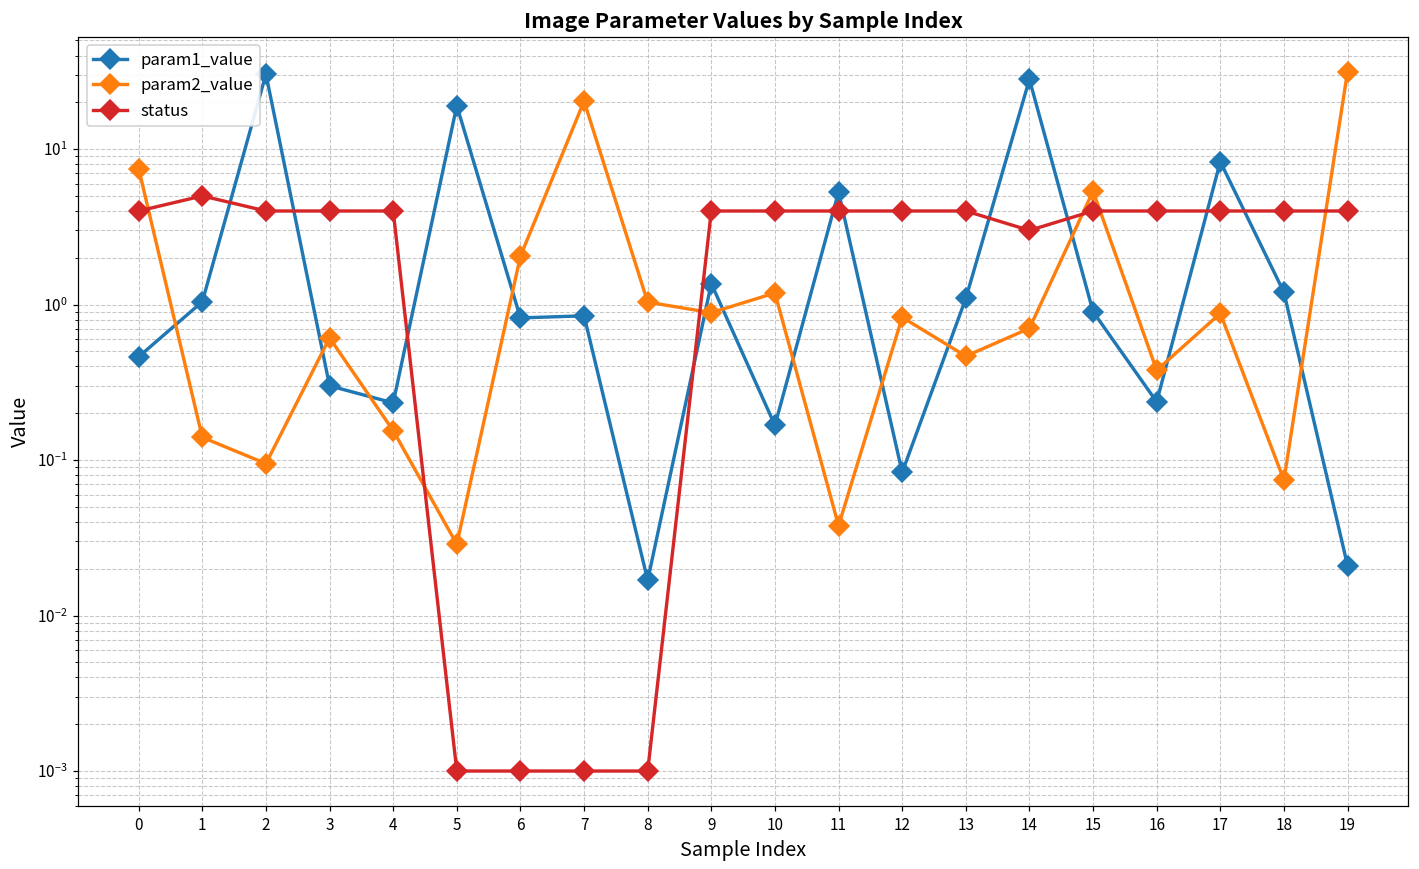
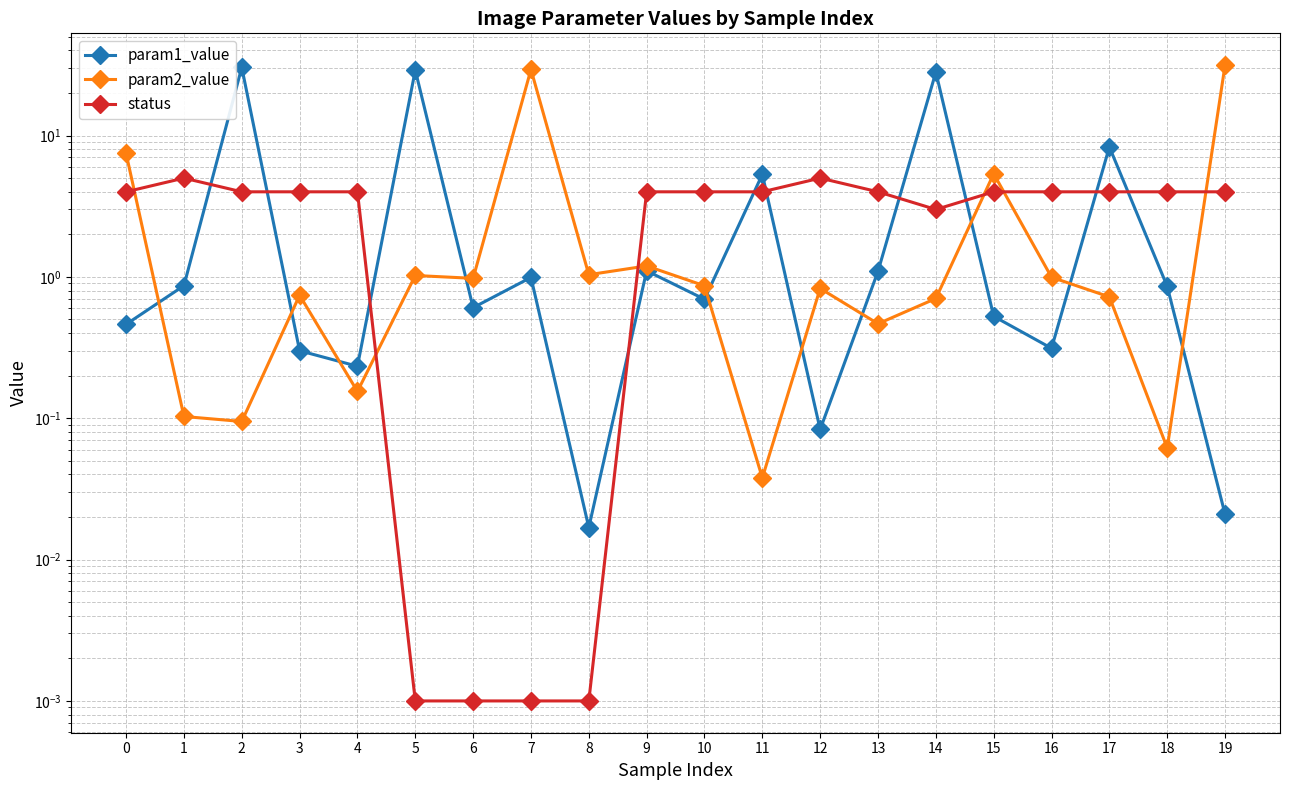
  {
    "param1_value": {
      "0": 0.46,
-     "1": 1.0,
+     "1": 0.9,
      "2": 30,
      "3": 0.30,
      "4": 0.23,
-     "5": 19,
-     "6": 0.8,
-     "7": 0.8,
+     "5": 29,
+     "6": 0.61,
+     "7": 1.0,
      "8": 0.017,
-     "9": 1.4,
-     "10": 0.17,
+     "9": 1.1,
+     "10": 0.7,
      "11": 5.3,
      "12": 0.08,
      "13": 1.1,
      "14": 28,
-     "15": 0.9,
-     "16": 0.24,
+     "15": 0.53,
+     "16": 0.31,
      "17": 8,
-     "18": 1.2,
+     "18": 0.9,
      "19": 0.021
    },
    "param2_value": {
      "0": 7,
-     "1": 0.14,
+     "1": 0.10,
      "2": 0.09,
-     "3": 0.61,
+     "3": 0.7,
      "4": 0.15,
-     "5": 0.029,
-     "6": 2.0,
-     "7": 20,
+     "5": 1.0,
+     "6": 1.0,
+     "7": 29,
      "8": 1.0,
-     "9": 0.9,
-     "10": 1.2,
+     "9": 1.2,
+     "10": 0.9,
      "11": 0.038,
      "12": 0.8,
      "13": 0.47,
      "14": 0.7,
      "15": 5.4,
-     "16": 0.38,
-     "17": 0.9,
-     "18": 0.07,
+     "16": 1.0,
+     "17": 0.7,
+     "18": 0.06,
      "19": 32
    },
    "status": {
      "0": 4,
      "1": 5,
      "2": 4,
      "3": 4,
      "4": 4,
      "5": 0.0010,
      "6": 0.0010,
      "7": 0.0010,
      "8": 0.0010,
      "9": 4,
      "10": 4,
      "11": 4,
-     "12": 4,
+     "12": 5,
      "13": 4,
      "14": 3,
      "15": 4,
      "16": 4,
      "17": 4,
      "18": 4,
      "19": 4
    }
  }
